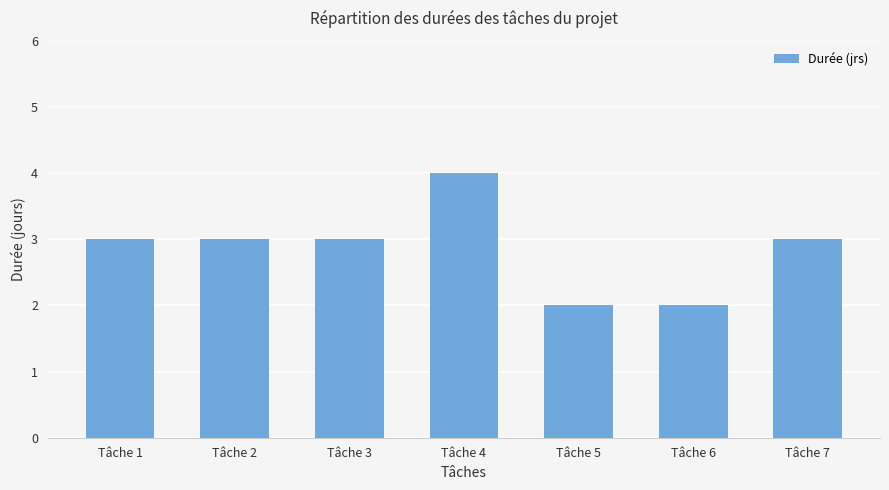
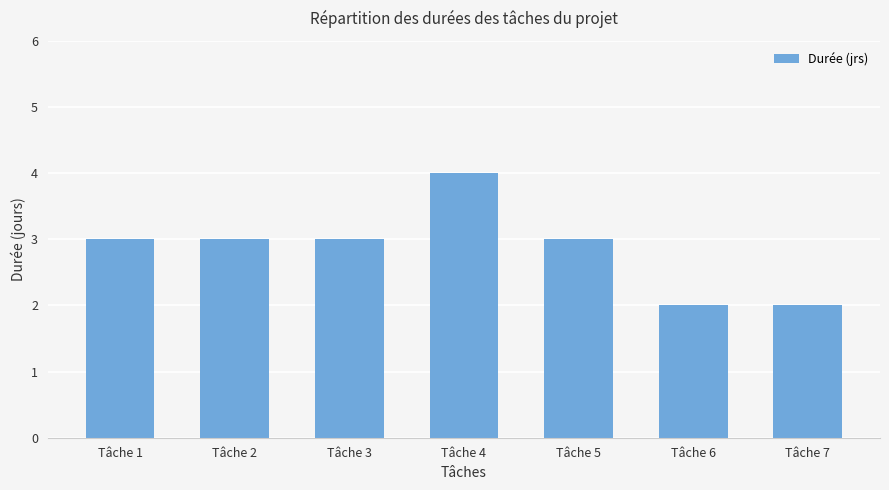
  {
    "Tâche 1": 3,
    "Tâche 2": 3,
    "Tâche 3": 3,
    "Tâche 4": 4,
-   "Tâche 5": 2,
+   "Tâche 5": 3,
    "Tâche 6": 2,
-   "Tâche 7": 3
+   "Tâche 7": 2
  }
